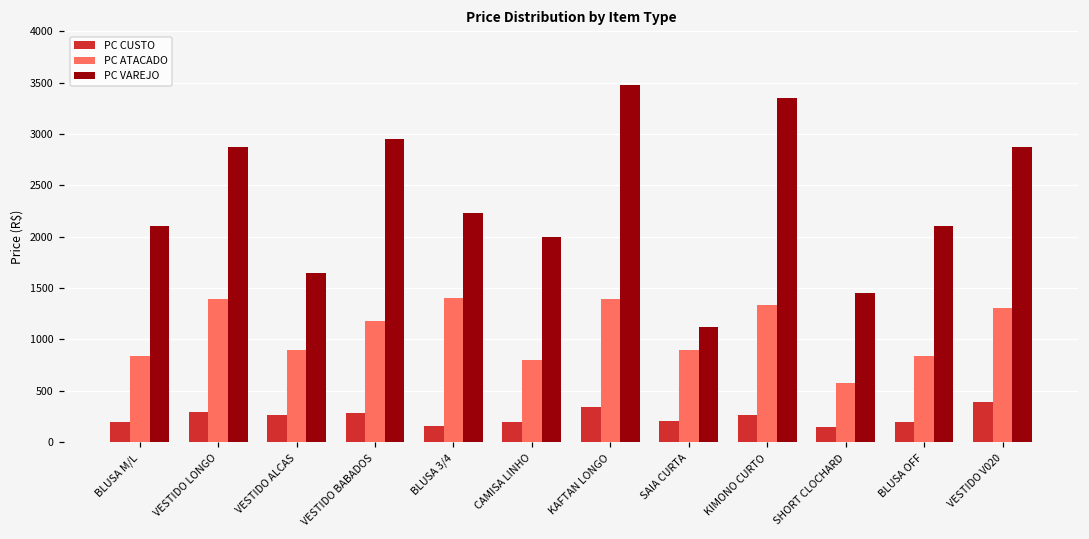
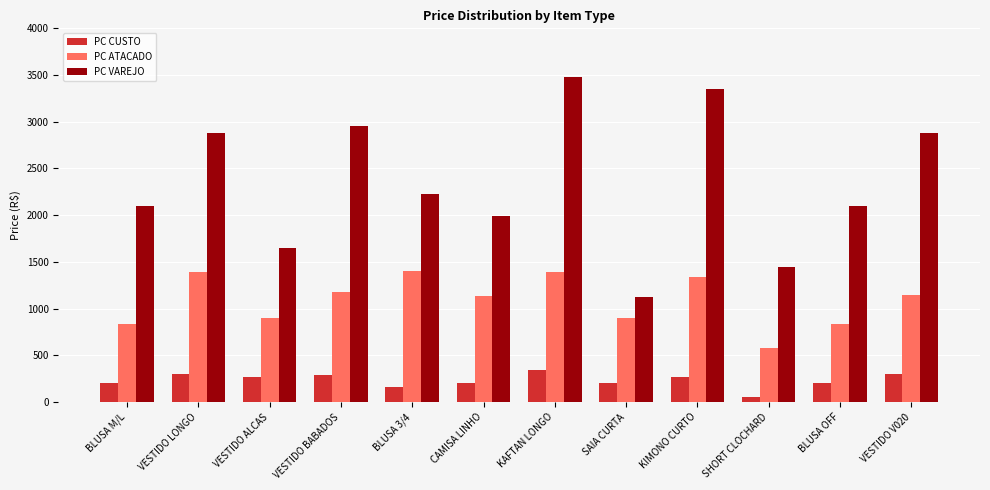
  {
    "PC CUSTO": {
      "BLUSA M/L": 200,
      "VESTIDO LONGO": 300,
      "VESTIDO ALCAS": 300,
      "VESTIDO BABADOS": 300,
      "BLUSA 3/4": 200,
      "CAMISA LINHO": 200,
      "KAFTAN LONGO": 300,
      "SAIA CURTA": 200,
      "KIMONO CURTO": 300,
-     "SHORT CLOCHARD": 200,
+     "SHORT CLOCHARD": 100,
      "BLUSA OFF": 200,
-     "VESTIDO V020": 400
+     "VESTIDO V020": 300
    },
    "PC ATACADO": {
      "BLUSA M/L": 800,
      "VESTIDO LONGO": 1400,
      "VESTIDO ALCAS": 900,
      "VESTIDO BABADOS": 1200,
      "BLUSA 3/4": 1400,
-     "CAMISA LINHO": 800,
+     "CAMISA LINHO": 1100,
      "KAFTAN LONGO": 1400,
      "SAIA CURTA": 900,
      "KIMONO CURTO": 1300,
      "SHORT CLOCHARD": 600,
      "BLUSA OFF": 800,
-     "VESTIDO V020": 1300
+     "VESTIDO V020": 1200
    },
    "PC VAREJO": {
      "BLUSA M/L": 2100,
      "VESTIDO LONGO": 2900,
      "VESTIDO ALCAS": 1600,
      "VESTIDO BABADOS": 3000,
      "BLUSA 3/4": 2200,
      "CAMISA LINHO": 2000,
      "KAFTAN LONGO": 3500,
      "SAIA CURTA": 1100,
      "KIMONO CURTO": 3400,
      "SHORT CLOCHARD": 1500,
      "BLUSA OFF": 2100,
      "VESTIDO V020": 2900
    }
  }
